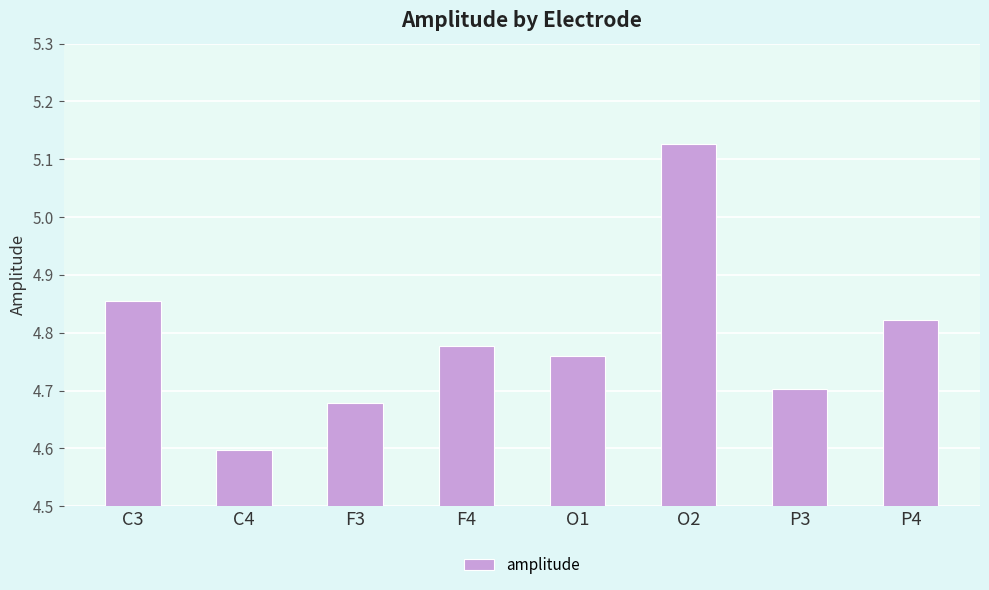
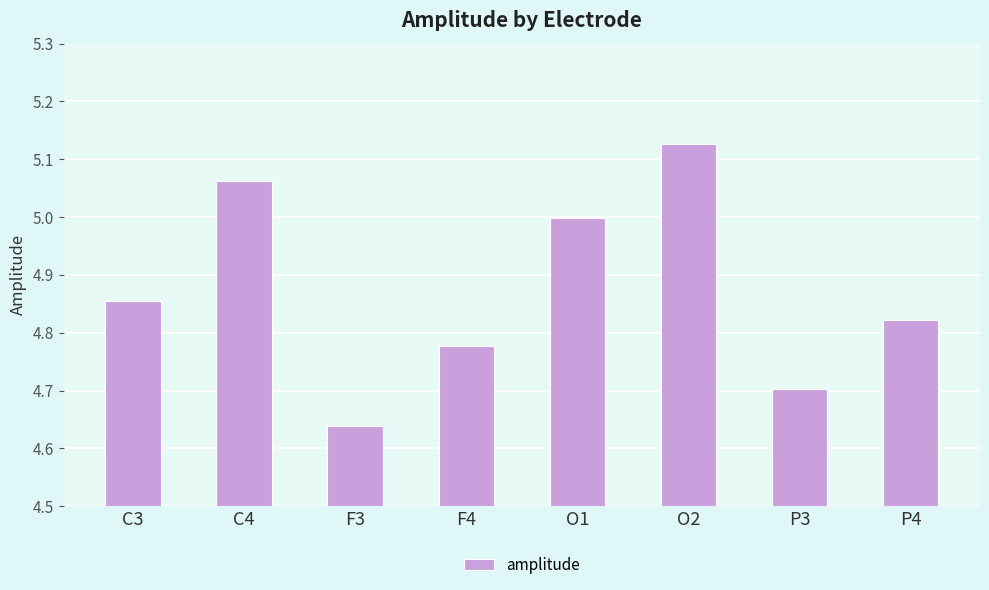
  {
    "C3": 4.85,
-   "C4": 4.60,
-   "F3": 4.68,
+   "C4": 5.06,
+   "F3": 4.64,
    "F4": 4.78,
-   "O1": 4.76,
+   "O1": 5.00,
    "O2": 5.13,
    "P3": 4.70,
    "P4": 4.82
  }
